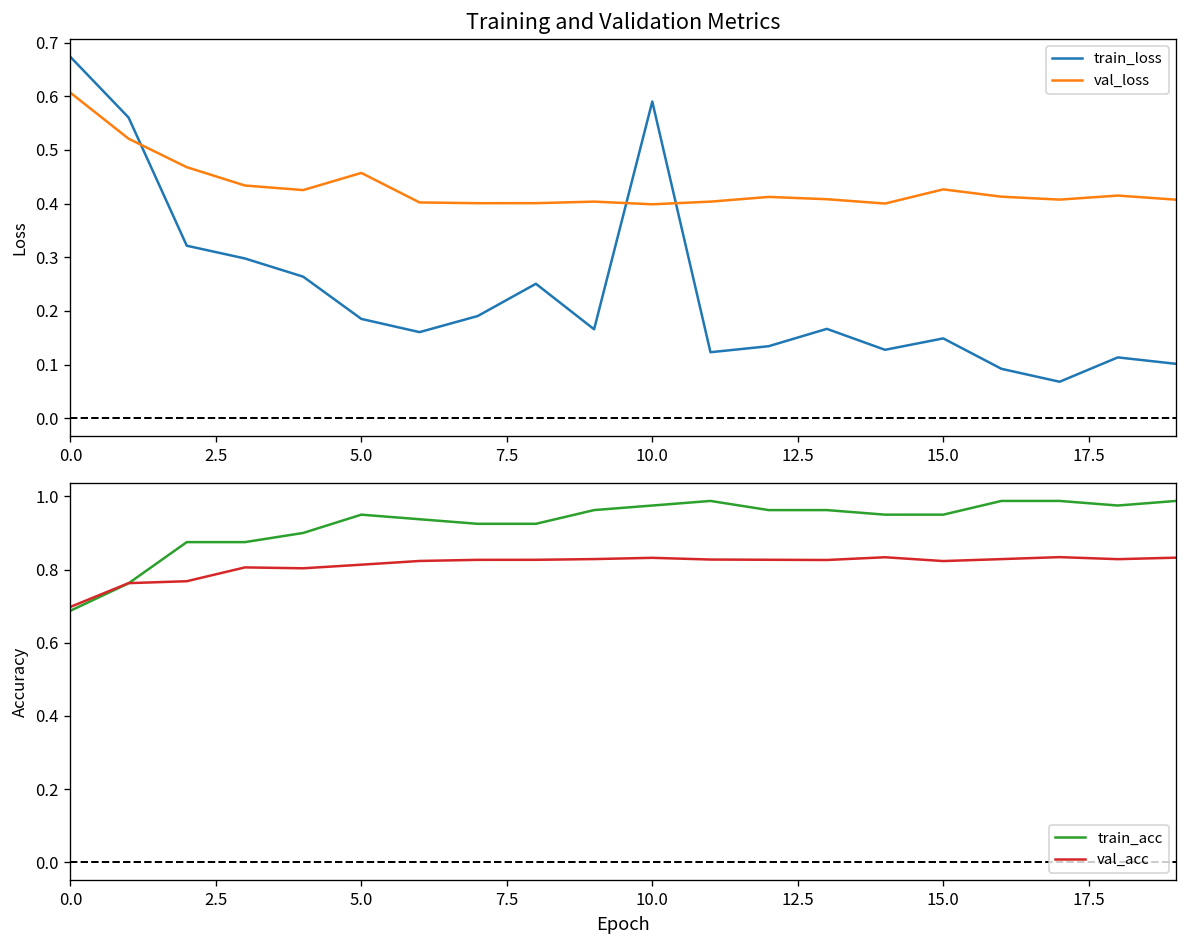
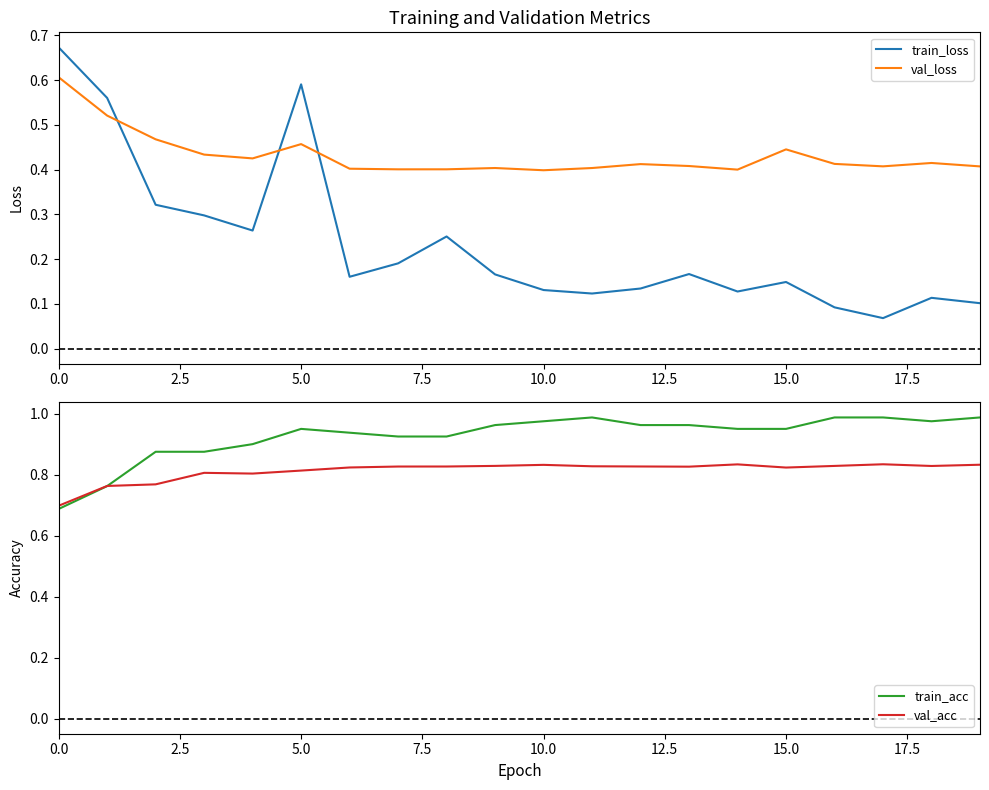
  {
    "Training and Validation Metrics": {
      "train_loss": {
        "0.0": 0.67,
-       "5.0": 0.19,
-       "10.0": 0.59,
+       "5.0": 0.59,
+       "10.0": 0.13,
        "15.0": 0.15
      },
      "val_loss": {
        "0.0": 0.61,
        "5.0": 0.46,
        "10.0": 0.40,
-       "15.0": 0.43
+       "15.0": 0.45
      }
    }
  }
